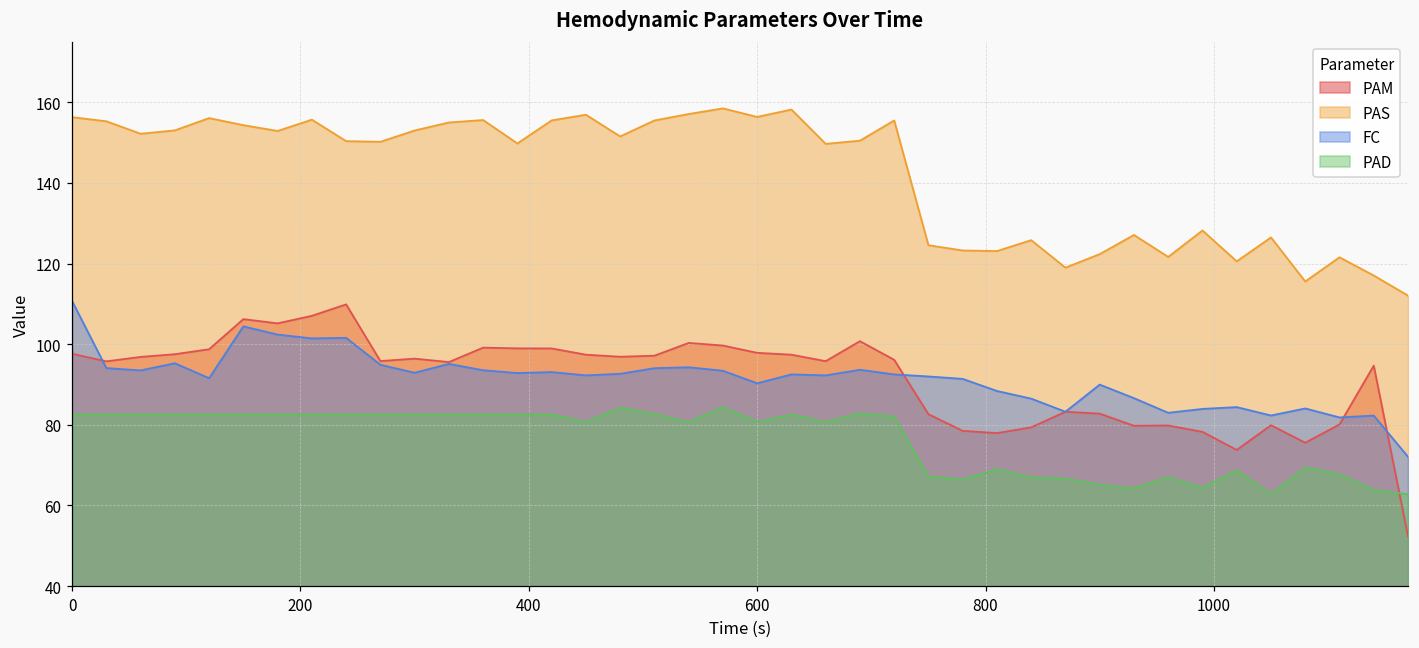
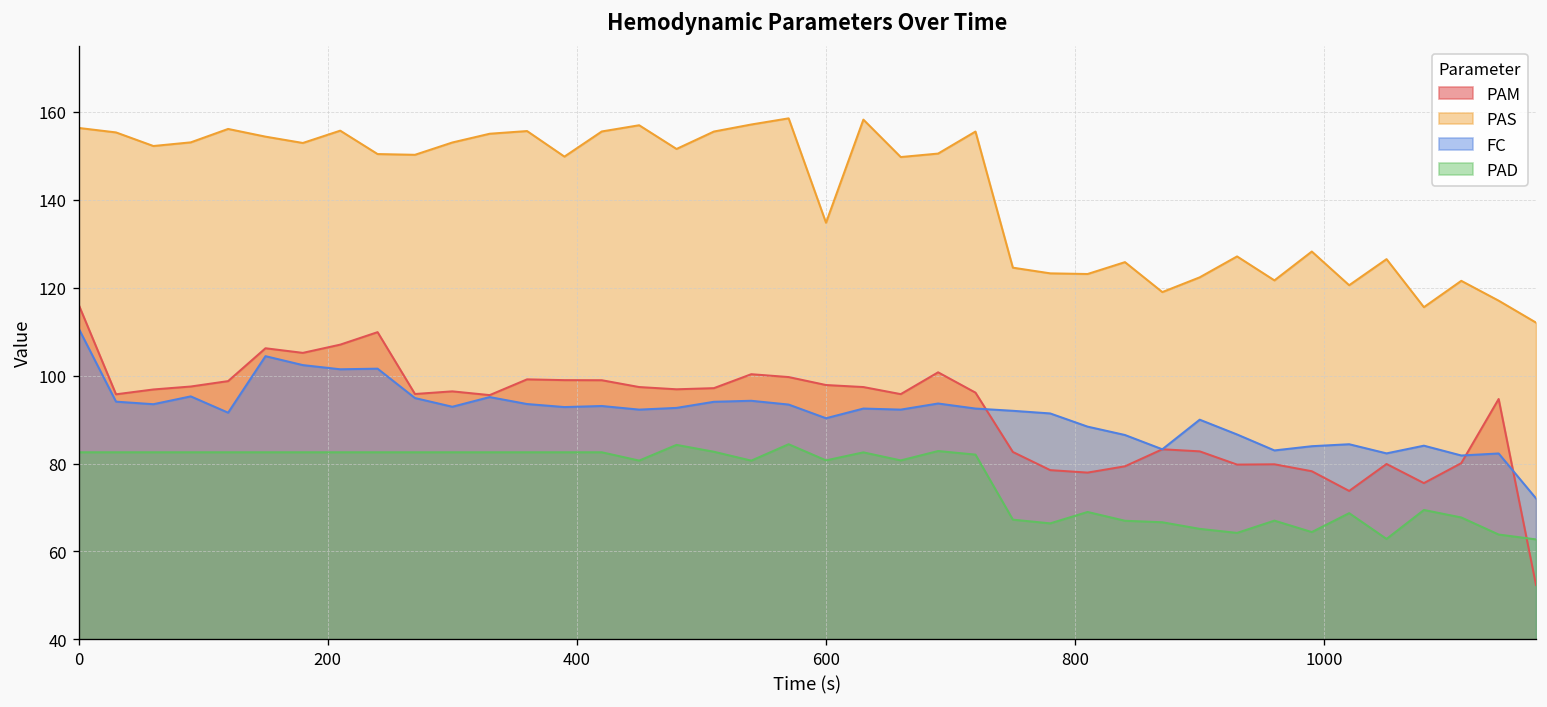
  {
    "PAM": {
-     "0": 98,
+     "0": 116,
      "600": 98
    },
    "PAS": {
      "0": 156,
-     "600": 156
+     "600": 135
    },
    "FC": {
      "0": 111,
      "600": 90
    },
    "PAD": {
      "0": 83,
      "600": 81
    }
  }
